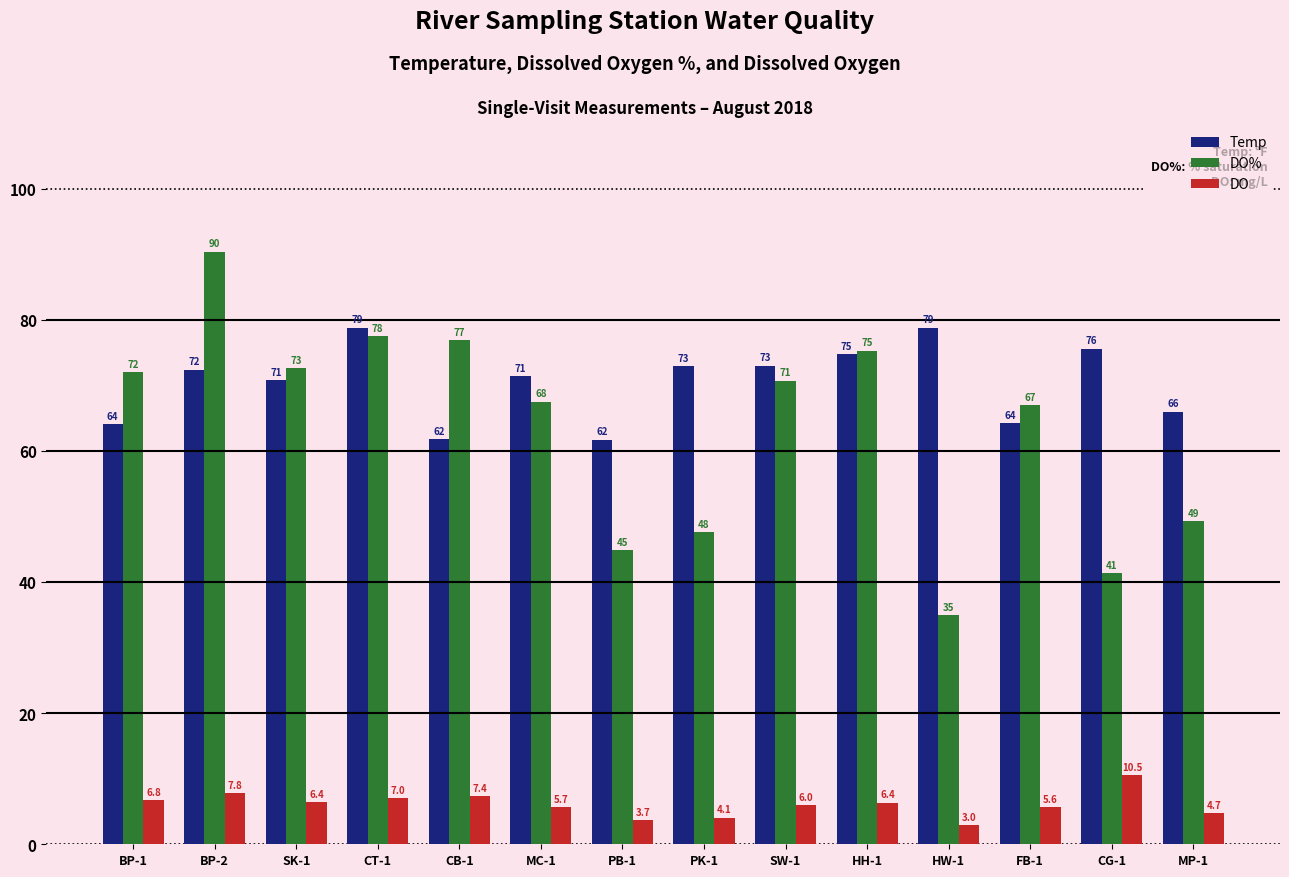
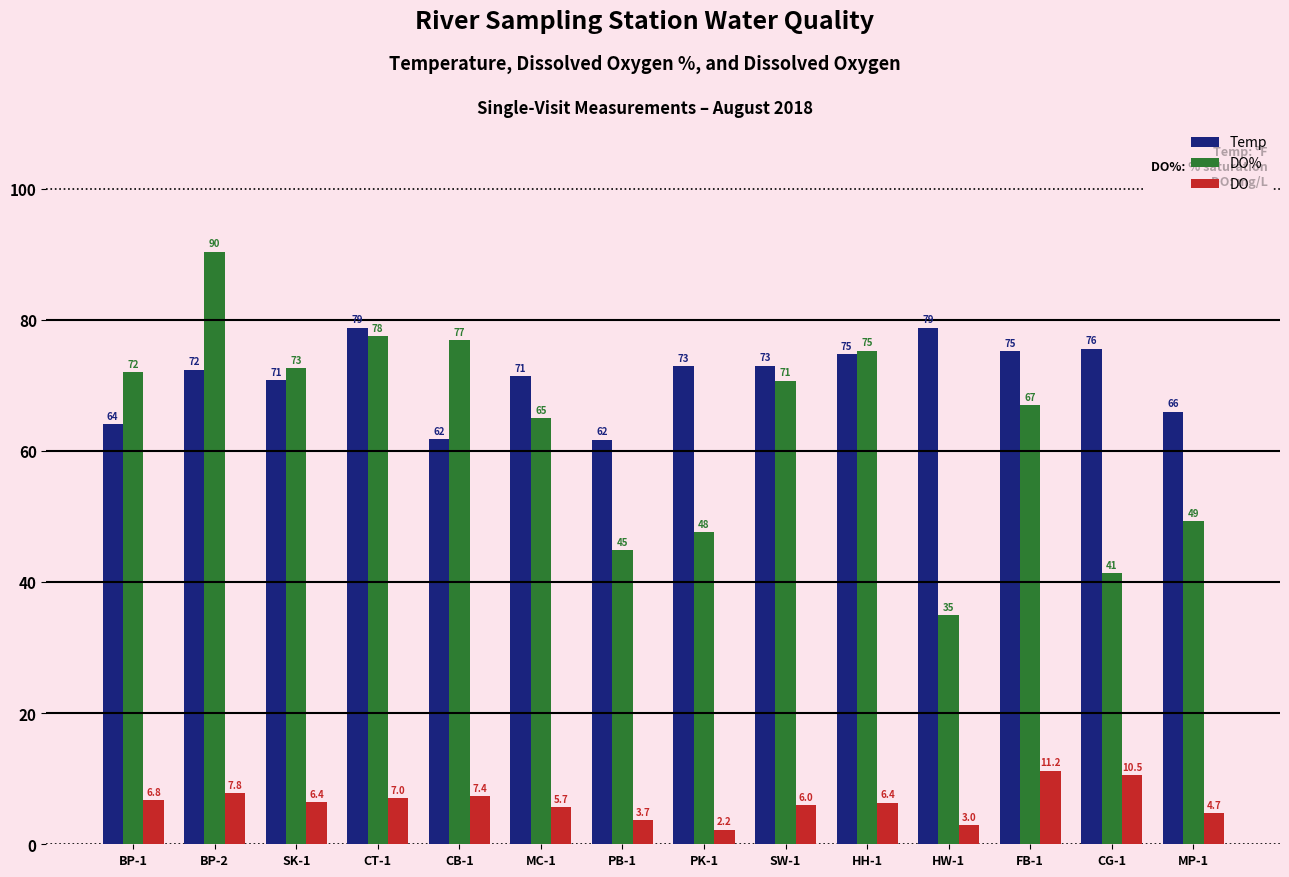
  {
    "Temp": {
      "BP-1": 64,
      "BP-2": 72,
      "SK-1": 71,
      "CT-1": 79,
      "CB-1": 62,
      "MC-1": 71,
      "PB-1": 62,
      "PK-1": 73,
      "SW-1": 73,
      "HH-1": 75,
      "HW-1": 79,
-     "FB-1": 64,
+     "FB-1": 75,
      "CG-1": 76,
      "MP-1": 66
    },
    "DO%": {
      "BP-1": 72,
      "BP-2": 90,
      "SK-1": 73,
      "CT-1": 78,
      "CB-1": 77,
-     "MC-1": 68,
+     "MC-1": 65,
      "PB-1": 45,
      "PK-1": 48,
      "SW-1": 71,
      "HH-1": 75,
      "HW-1": 35,
      "FB-1": 67,
      "CG-1": 41,
      "MP-1": 49
    },
    "DO": {
      "BP-1": 6.8,
      "BP-2": 7.8,
      "SK-1": 6.4,
      "CT-1": 7.0,
      "CB-1": 7.4,
      "MC-1": 5.7,
      "PB-1": 3.7,
-     "PK-1": 4.1,
+     "PK-1": 2.2,
      "SW-1": 6.0,
      "HH-1": 6.4,
      "HW-1": 3.0,
-     "FB-1": 5.6,
+     "FB-1": 11.2,
      "CG-1": 10.5,
      "MP-1": 4.7
    }
  }
